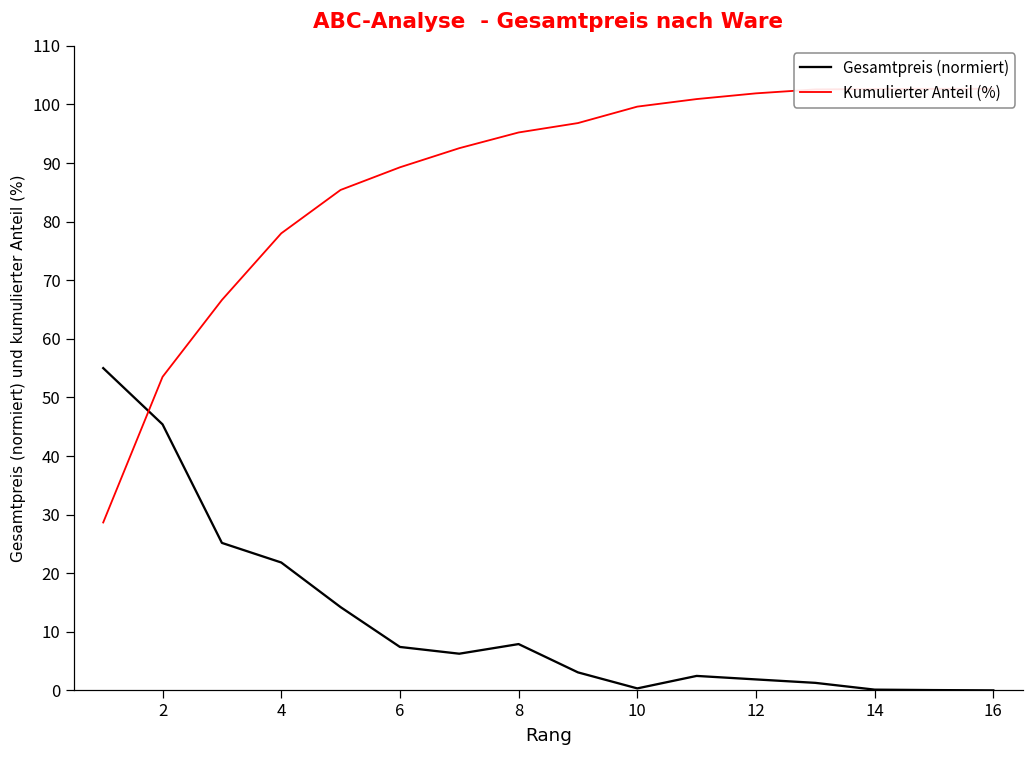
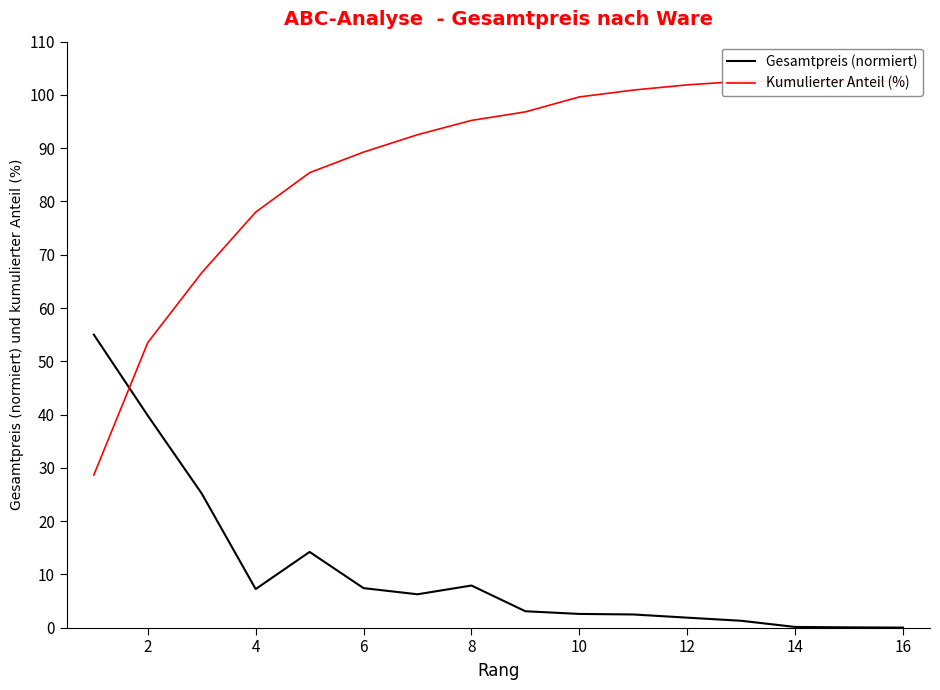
  {
    "Gesamtpreis (normiert)": {
-     "2": 45,
-     "4": 22,
+     "2": 40,
+     "4": 7,
      "6": 7,
      "8": 8,
-     "10": 0,
+     "10": 3,
      "12": 2,
      "14": 0,
      "16": 0
    },
    "Kumulierter Anteil (%)": {
      "2": 54,
      "4": 78,
      "6": 89,
      "8": 95,
      "10": 100,
      "12": 102
    }
  }
